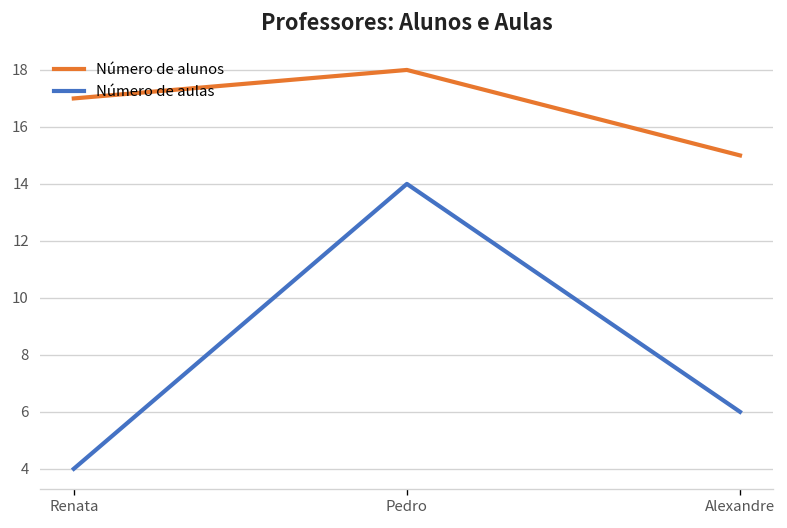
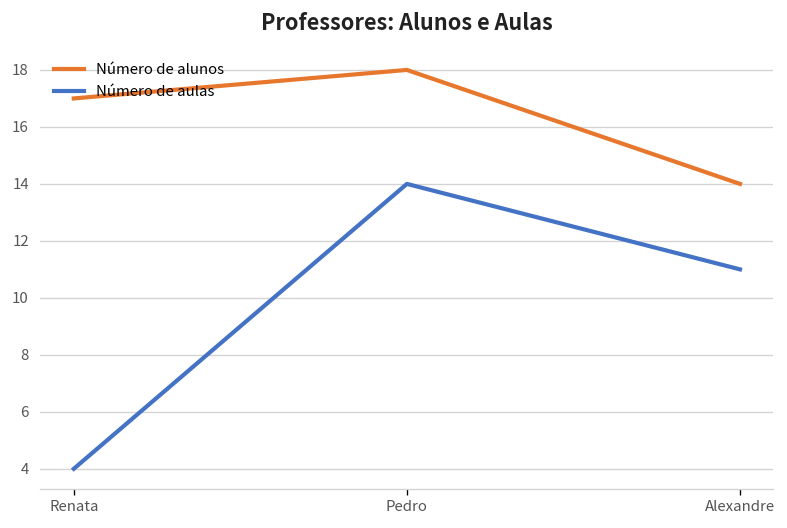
  {
    "Número de alunos": {
      "Renata": 17,
      "Pedro": 18,
-     "Alexandre": 15
+     "Alexandre": 14
    },
    "Número de aulas": {
      "Renata": 4,
      "Pedro": 14,
-     "Alexandre": 6
+     "Alexandre": 11
    }
  }
